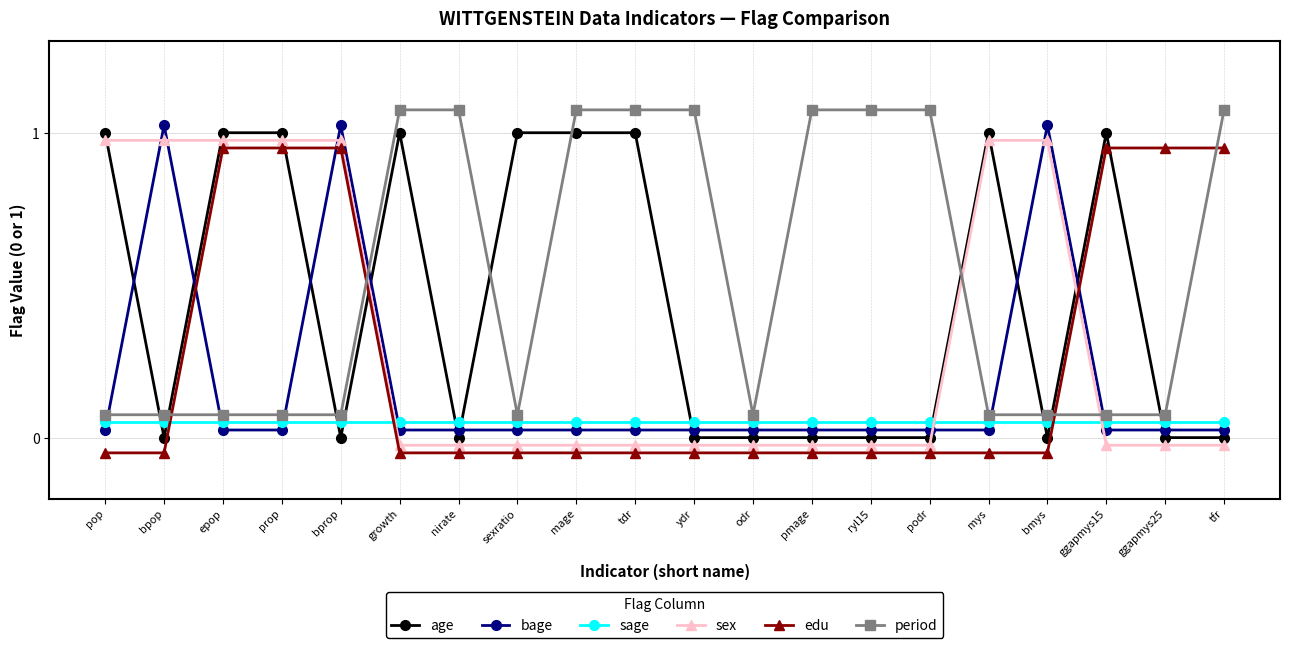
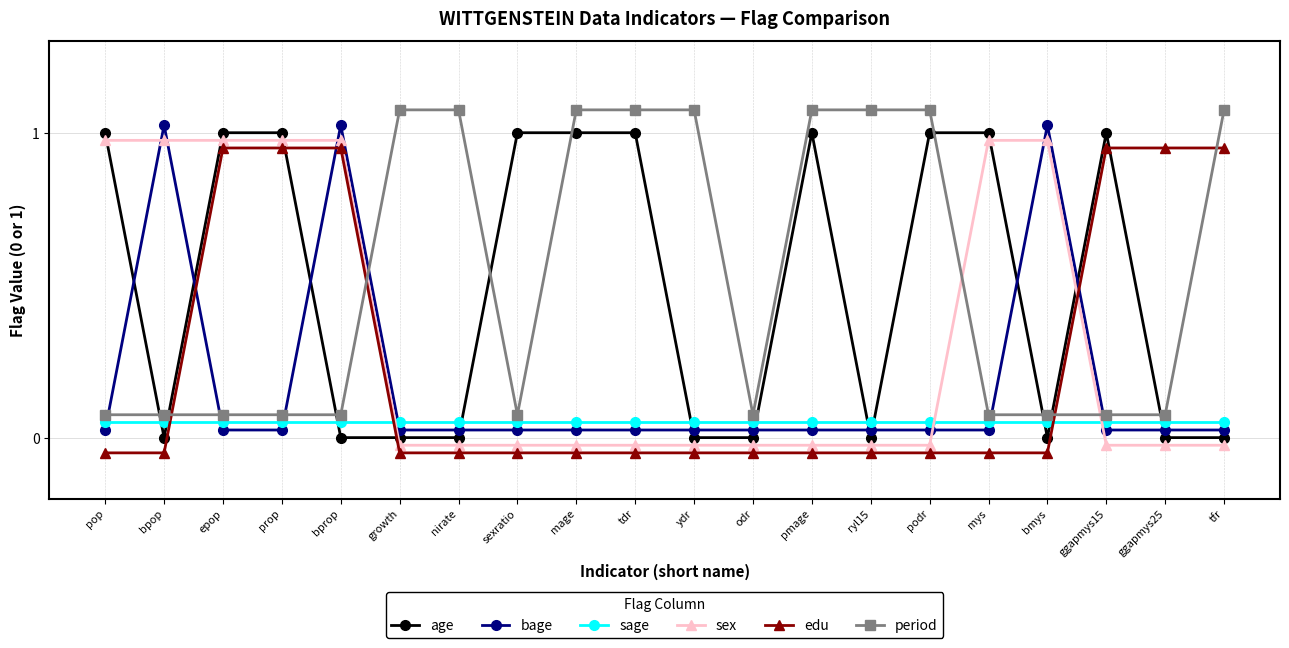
  {
    "age": {
      "pop": 1,
      "bpop": 0,
      "epop": 1,
      "prop": 1,
      "bprop": 0,
-     "growth": 1,
+     "growth": 0,
      "nirate": 0,
      "sexratio": 1,
      "mage": 1,
      "tdr": 1,
      "ydr": 0,
      "odr": 0,
-     "pmage": 0,
+     "pmage": 1,
      "ryl15": 0,
-     "podr": 0,
+     "podr": 1,
      "mys": 1,
      "bmys": 0,
      "ggapmys15": 1,
      "ggapmys25": 0,
      "tfr": 0
    },
    "bage": {
      "pop": 0.03,
      "bpop": 1.03,
      "epop": 0.03,
      "prop": 0.03,
      "bprop": 1.03,
      "growth": 0.03,
      "nirate": 0.03,
      "sexratio": 0.03,
      "mage": 0.03,
      "tdr": 0.03,
      "ydr": 0.03,
      "odr": 0.03,
      "pmage": 0.03,
      "ryl15": 0.03,
      "podr": 0.03,
      "mys": 0.03,
      "bmys": 1.03,
      "ggapmys15": 0.03,
      "ggapmys25": 0.03,
      "tfr": 0.03
    },
    "sage": {
      "pop": 0.05,
      "bpop": 0.05,
      "epop": 0.05,
      "prop": 0.05,
      "bprop": 0.05,
      "growth": 0.05,
      "nirate": 0.05,
      "sexratio": 0.05,
      "mage": 0.05,
      "tdr": 0.05,
      "ydr": 0.05,
      "odr": 0.05,
      "pmage": 0.05,
      "ryl15": 0.05,
      "podr": 0.05,
      "mys": 0.05,
      "bmys": 0.05,
      "ggapmys15": 0.05,
      "ggapmys25": 0.05,
      "tfr": 0.05
    },
    "sex": {
      "pop": 0.98,
      "bpop": 0.98,
      "epop": 0.98,
      "prop": 0.98,
      "bprop": 0.98,
      "growth": -0.03,
      "nirate": -0.03,
      "sexratio": -0.03,
      "mage": -0.03,
      "tdr": -0.03,
      "ydr": -0.03,
      "odr": -0.03,
      "pmage": -0.03,
      "ryl15": -0.03,
      "podr": -0.03,
      "mys": 0.98,
      "bmys": 0.98,
      "ggapmys15": -0.03,
      "ggapmys25": -0.03,
      "tfr": -0.03
    },
    "edu": {
      "pop": -0.05,
      "bpop": -0.05,
      "epop": 0.95,
      "prop": 0.95,
      "bprop": 0.95,
      "growth": -0.05,
      "nirate": -0.05,
      "sexratio": -0.05,
      "mage": -0.05,
      "tdr": -0.05,
      "ydr": -0.05,
      "odr": -0.05,
      "pmage": -0.05,
      "ryl15": -0.05,
      "podr": -0.05,
      "mys": -0.05,
      "bmys": -0.05,
      "ggapmys15": 0.95,
      "ggapmys25": 0.95,
      "tfr": 0.95
    },
    "period": {
      "pop": 0.08,
      "bpop": 0.08,
      "epop": 0.08,
      "prop": 0.08,
      "bprop": 0.08,
      "growth": 1.08,
      "nirate": 1.08,
      "sexratio": 0.08,
      "mage": 1.08,
      "tdr": 1.08,
      "ydr": 1.08,
      "odr": 0.08,
      "pmage": 1.08,
      "ryl15": 1.08,
      "podr": 1.08,
      "mys": 0.08,
      "bmys": 0.08,
      "ggapmys15": 0.08,
      "ggapmys25": 0.08,
      "tfr": 1.08
    }
  }
